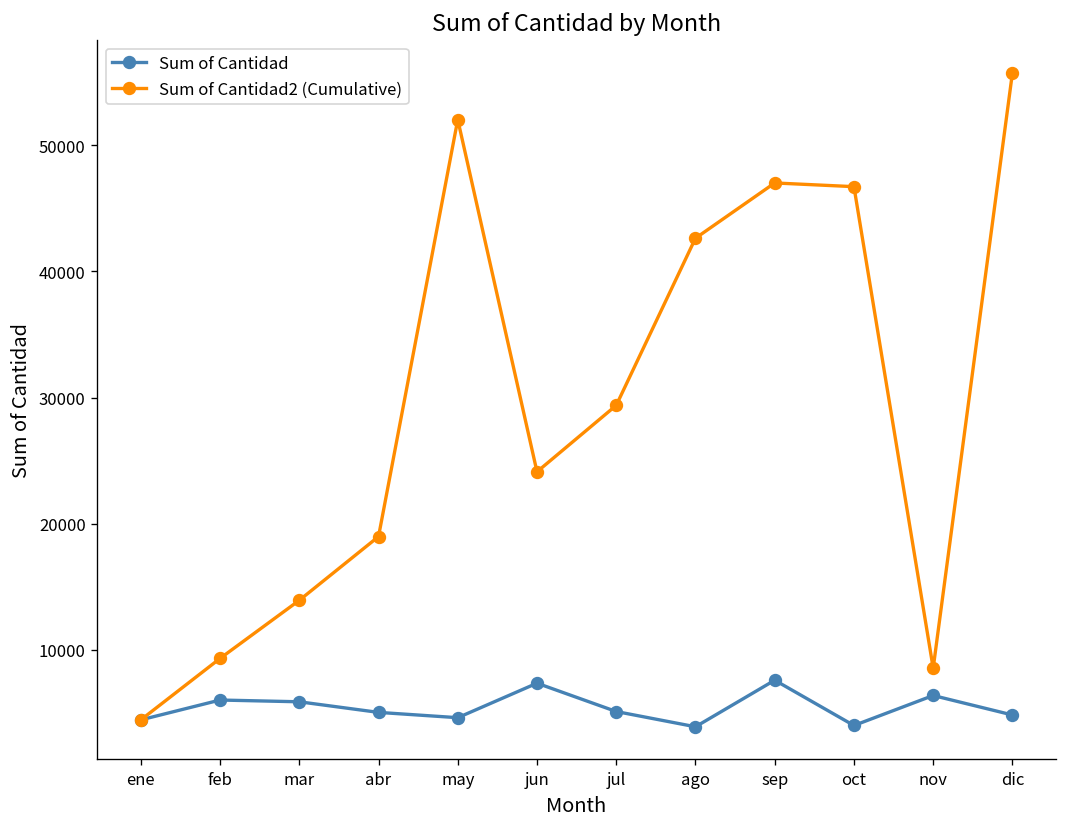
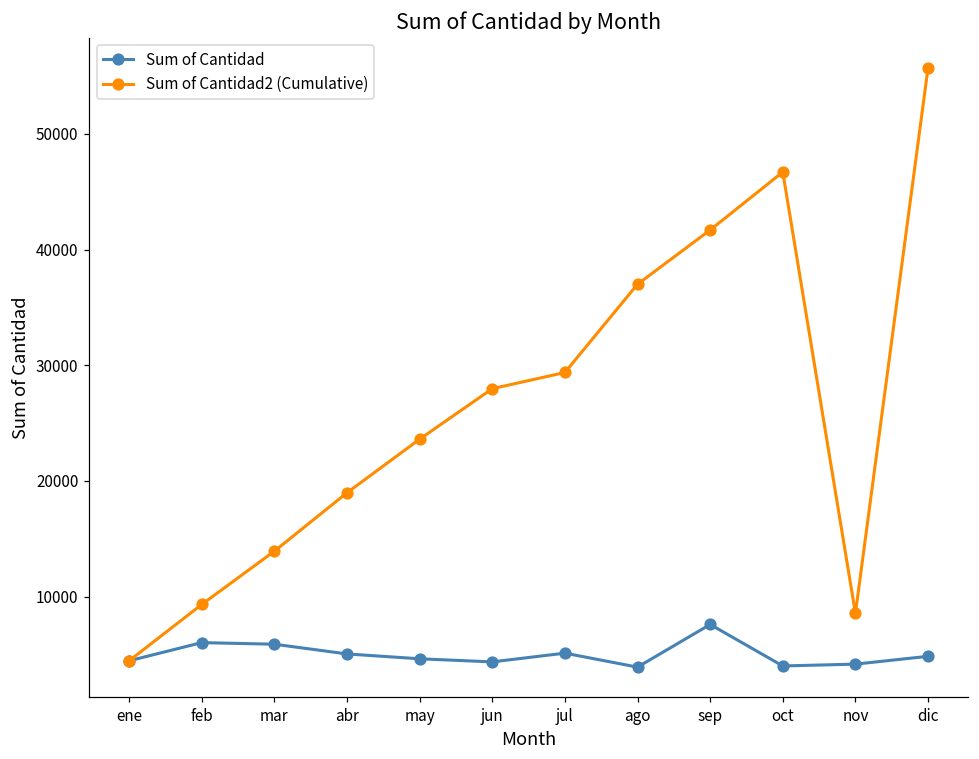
  {
    "Sum of Cantidad": {
      "feb": 6000,
      "mar": 5900,
      "abr": 5100,
      "may": 4600,
-     "jun": 7400,
+     "jun": 4400,
      "jul": 5100,
      "ago": 3900,
      "sep": 7600,
      "oct": 4000,
-     "nov": 6400,
+     "nov": 4200,
      "dic": 4800
    },
    "Sum of Cantidad2 (Cumulative)": {
      "feb": 9300,
      "mar": 13900,
      "abr": 19000,
-     "may": 52000,
-     "jun": 24100,
+     "may": 23600,
+     "jun": 28000,
      "jul": 29400,
-     "ago": 42600,
-     "sep": 47000,
+     "ago": 37000,
+     "sep": 41700,
      "oct": 46700,
      "nov": 8600,
      "dic": 55700
    }
  }
